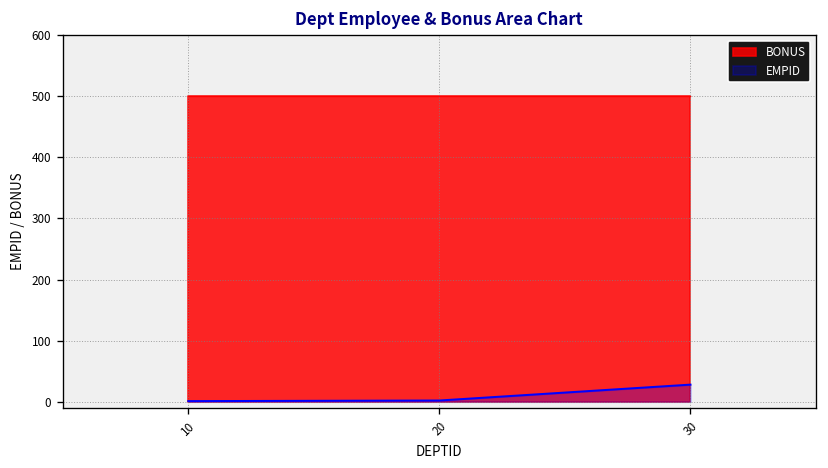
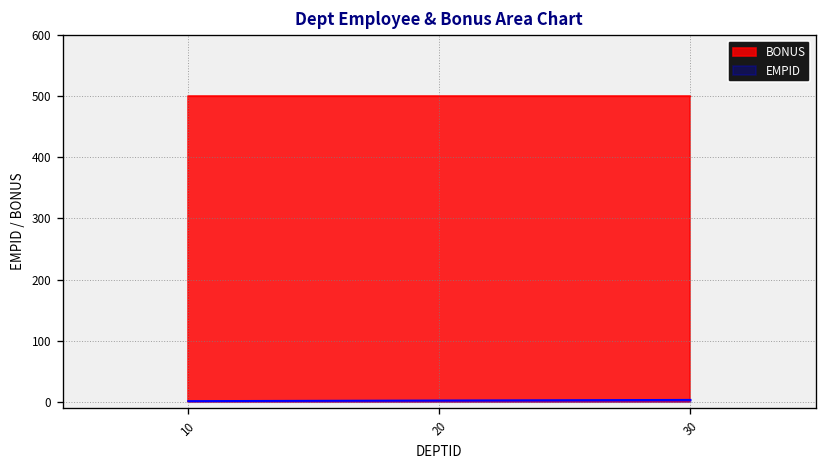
  {
    "BONUS": {
      "10": 500,
      "20": 500,
      "30": 500
    },
    "EMPID": {
      "10": 0,
      "20": 0,
-     "30": 30
+     "30": 0
    }
  }
